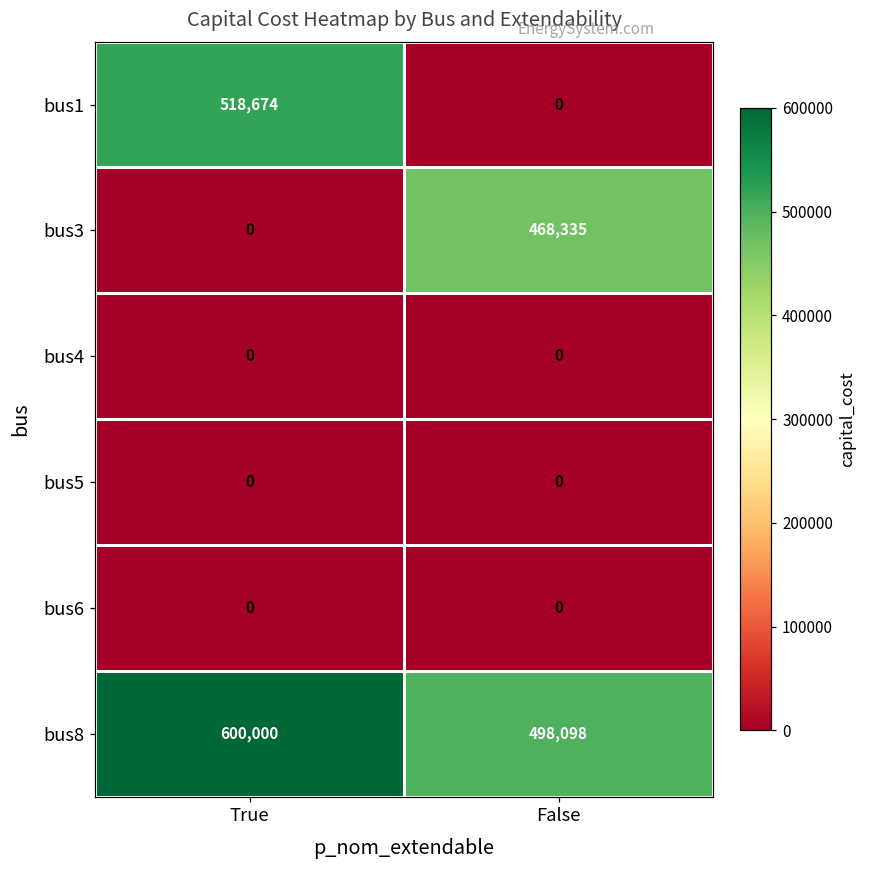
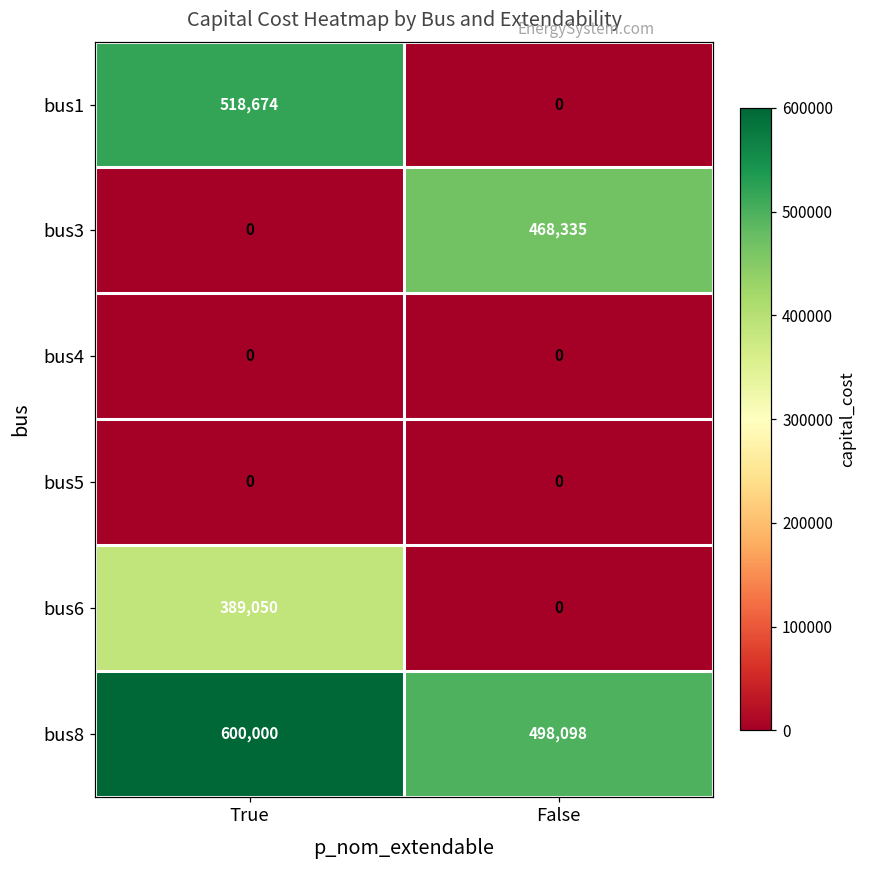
  {
    "bus1": {
      "True": "518,674",
      "False": "0"
    },
    "bus3": {
      "True": "0",
      "False": "468,335"
    },
    "bus4": {
      "True": "0",
      "False": "0"
    },
    "bus5": {
      "True": "0",
      "False": "0"
    },
    "bus6": {
-     "True": "0",
+     "True": "389,050",
      "False": "0"
    },
    "bus8": {
      "True": "600,000",
      "False": "498,098"
    }
  }
